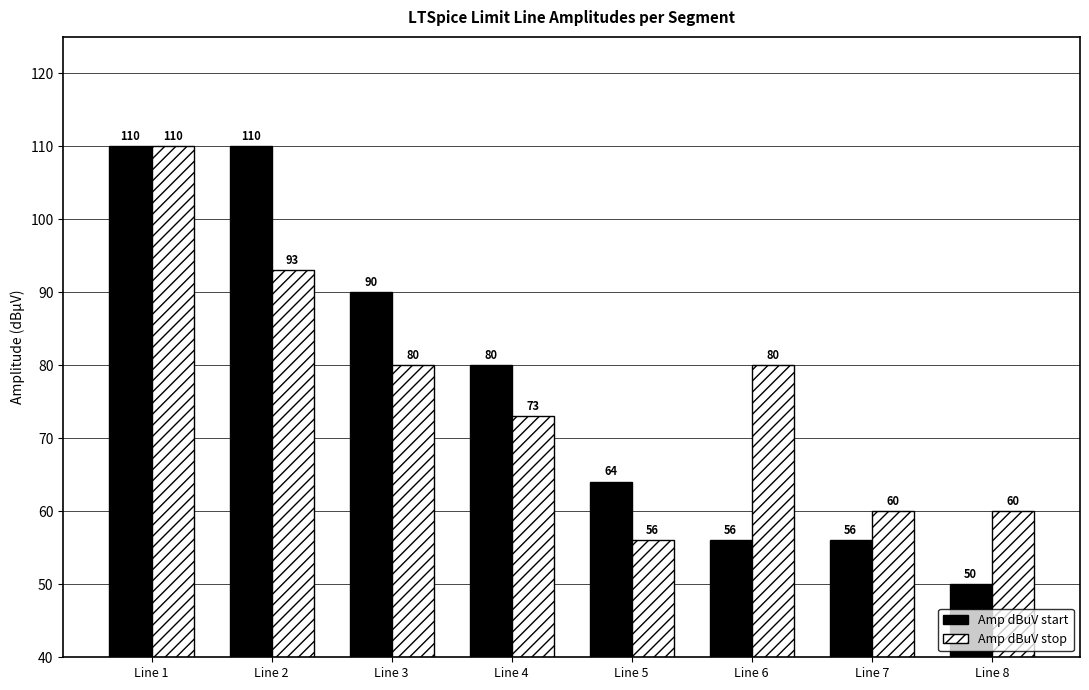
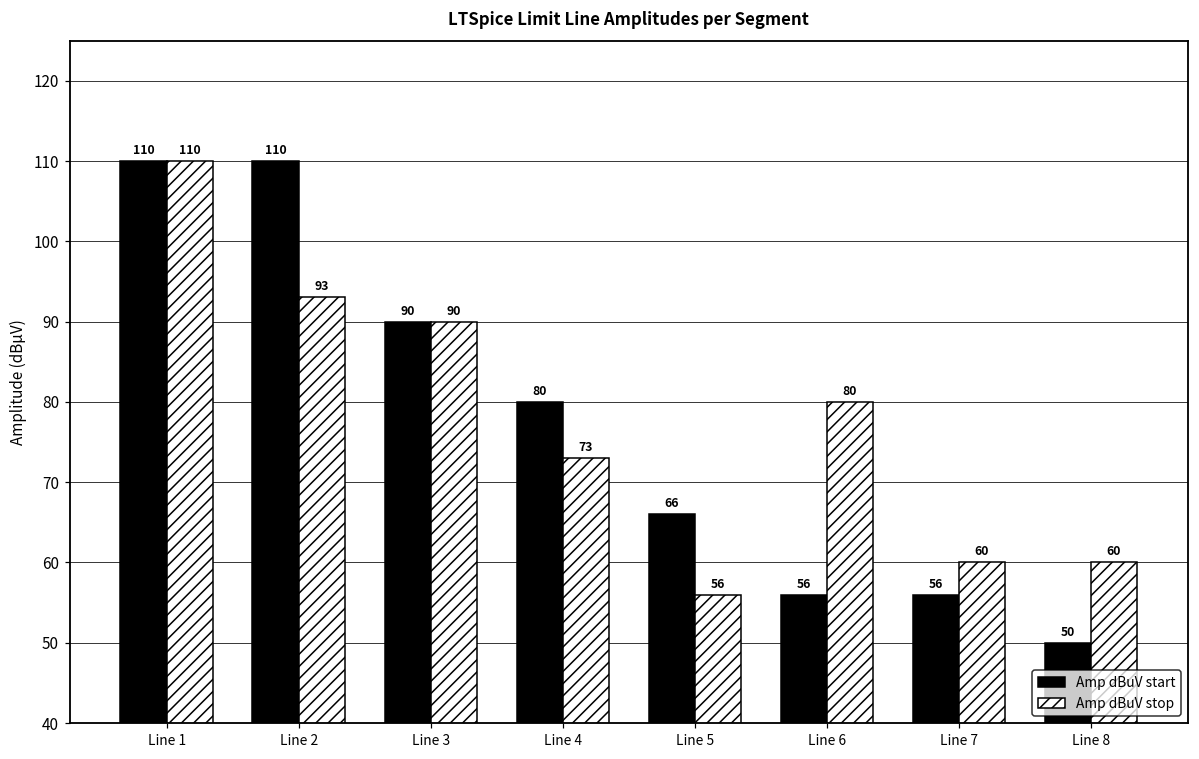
  {
    "Amp dBuV start": {
      "Line 1": 110,
      "Line 2": 110,
      "Line 3": 90,
      "Line 4": 80,
-     "Line 5": 64,
+     "Line 5": 66,
      "Line 6": 56,
      "Line 7": 56,
      "Line 8": 50
    },
    "Amp dBuV stop": {
      "Line 1": 110,
      "Line 2": 93,
-     "Line 3": 80,
+     "Line 3": 90,
      "Line 4": 73,
      "Line 5": 56,
      "Line 6": 80,
      "Line 7": 60,
      "Line 8": 60
    }
  }
